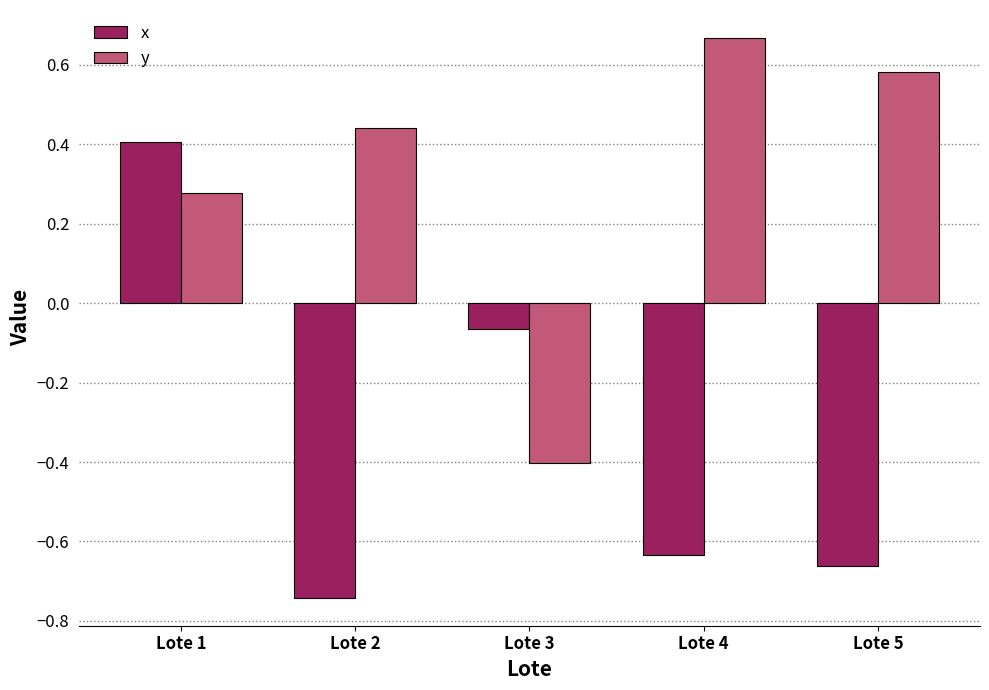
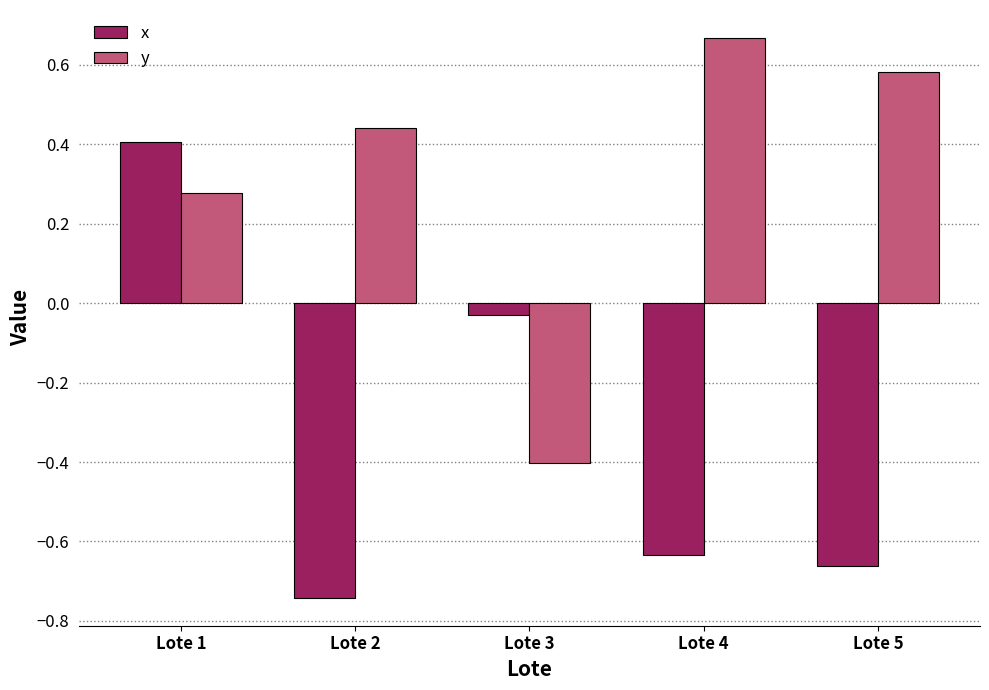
  {
    "x": {
      "Lote 1": 0.41,
      "Lote 2": -0.74,
-     "Lote 3": -0.07,
+     "Lote 3": -0.03,
      "Lote 4": -0.63,
      "Lote 5": -0.66
    },
    "y": {
      "Lote 1": 0.28,
      "Lote 2": 0.44,
      "Lote 3": -0.40,
      "Lote 4": 0.67,
      "Lote 5": 0.58
    }
  }
